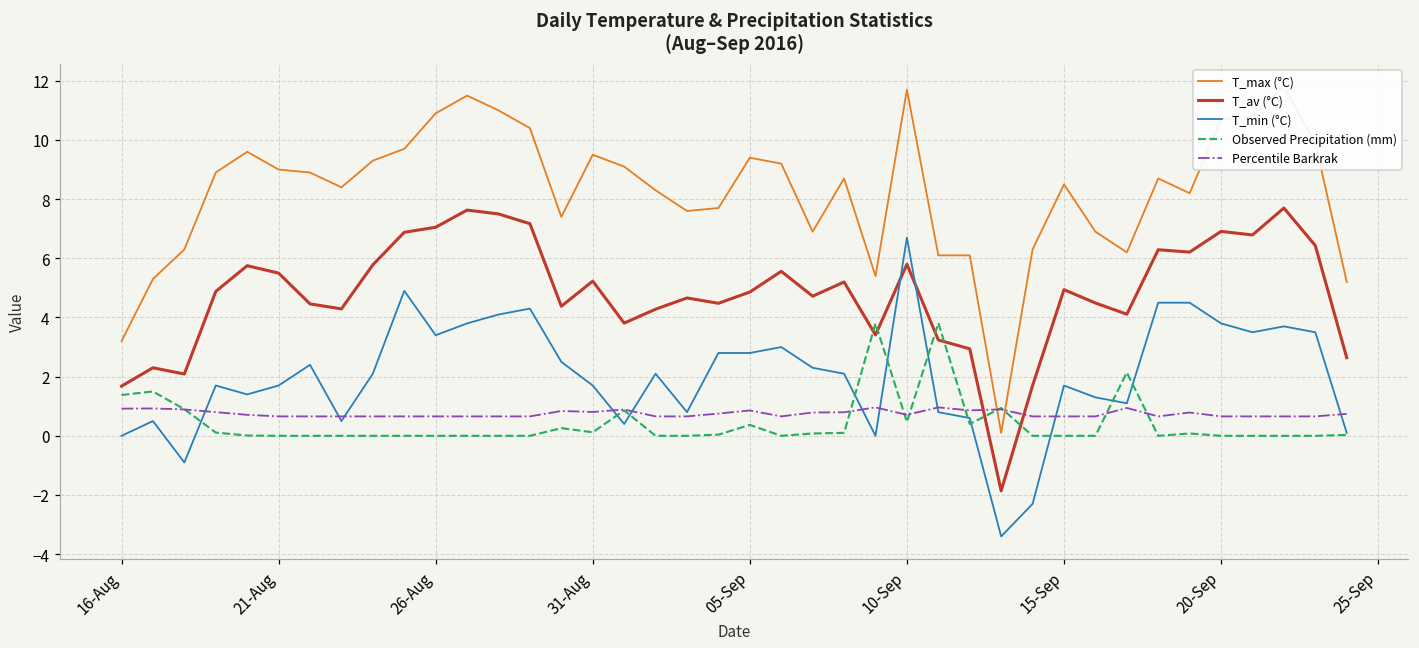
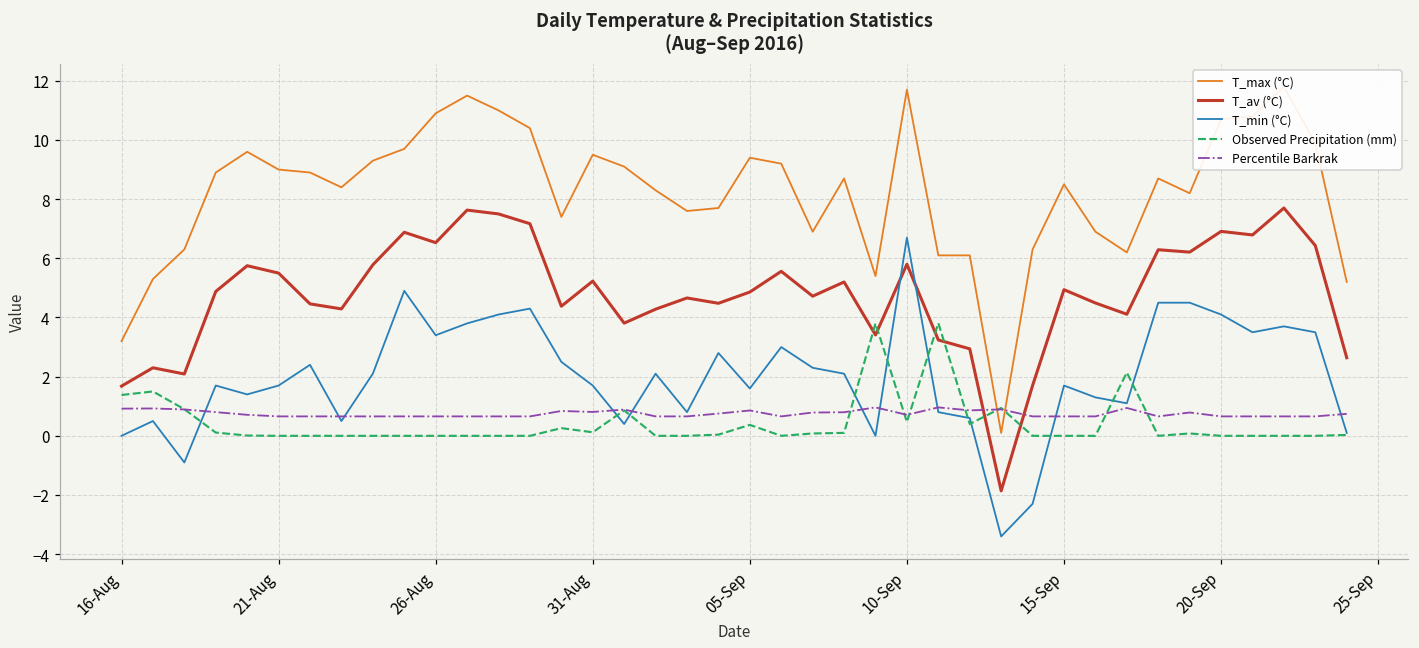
  {
    "T_max (°C)": {
      "16-Aug": 3.2,
      "21-Aug": 9.0,
      "26-Aug": 10.9,
      "31-Aug": 9.5,
      "05-Sep": 9.4,
      "10-Sep": 11.7,
      "15-Sep": 8.5
    },
    "T_av (°C)": {
      "16-Aug": 1.7,
      "21-Aug": 5.5,
-     "26-Aug": 7.1,
+     "26-Aug": 6.5,
      "31-Aug": 5.2,
      "05-Sep": 4.9,
      "10-Sep": 5.8,
      "15-Sep": 4.9,
      "20-Sep": 6.9
    },
    "T_min (°C)": {
      "16-Aug": 0.0,
      "21-Aug": 1.7,
      "26-Aug": 3.4,
      "31-Aug": 1.7,
-     "05-Sep": 2.8,
+     "05-Sep": 1.6,
      "10-Sep": 6.7,
      "15-Sep": 1.7,
-     "20-Sep": 3.8
+     "20-Sep": 4.1
    },
    "Observed Precipitation (mm)": {
      "16-Aug": 1.4,
      "21-Aug": 0.0,
      "26-Aug": 0.0,
      "31-Aug": 0.1,
      "05-Sep": 0.4,
      "10-Sep": 0.5,
      "15-Sep": 0.0,
      "20-Sep": 0.0
    },
    "Percentile Barkrak": {
      "16-Aug": 0.9,
      "21-Aug": 0.7,
      "26-Aug": 0.7,
      "31-Aug": 0.8,
      "05-Sep": 0.9,
      "10-Sep": 0.7,
      "15-Sep": 0.7,
      "20-Sep": 0.7
    }
  }
